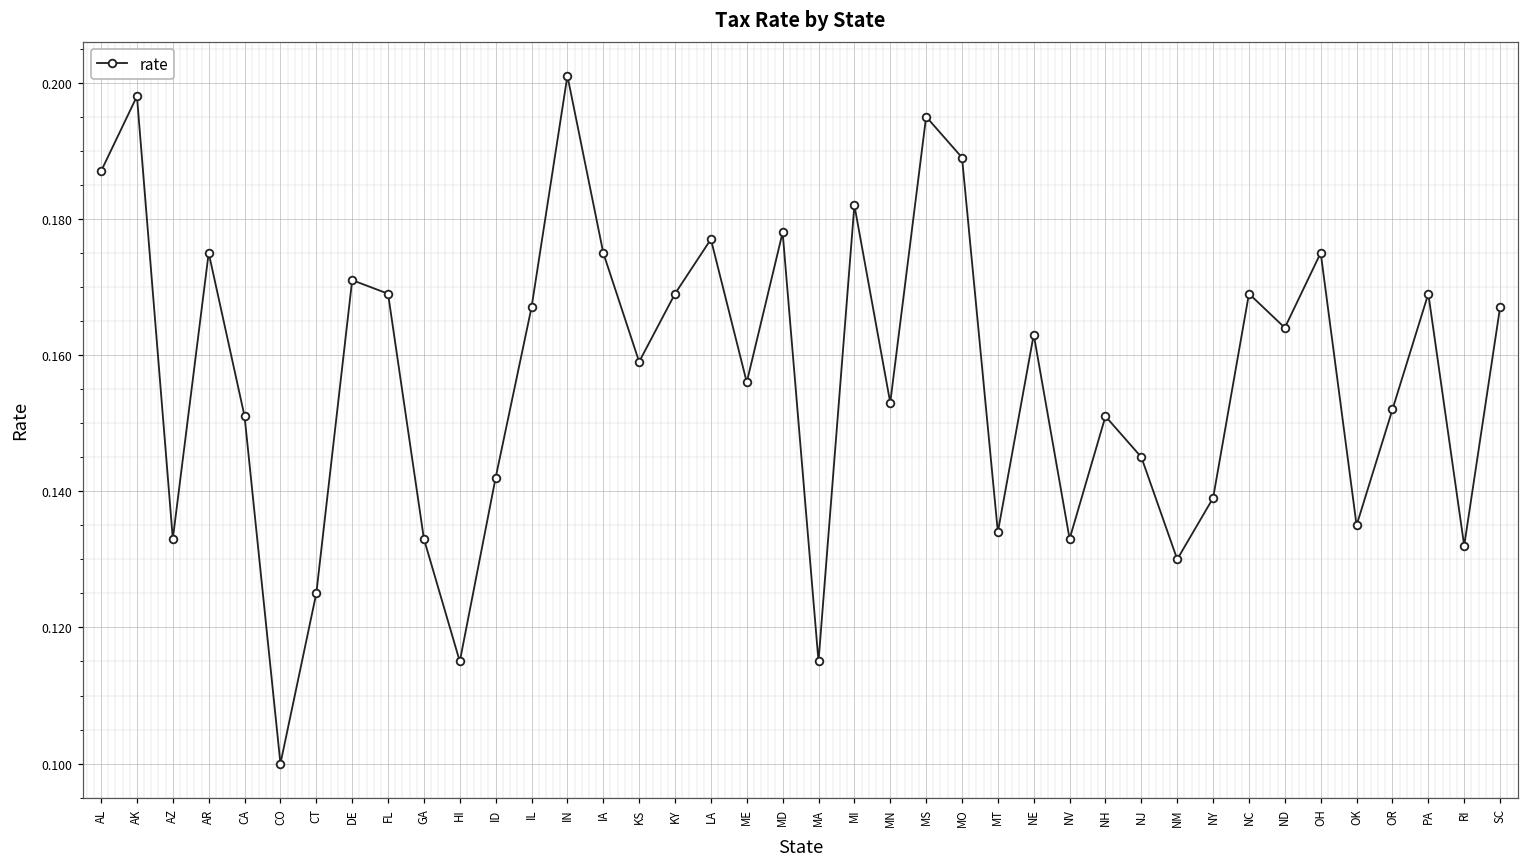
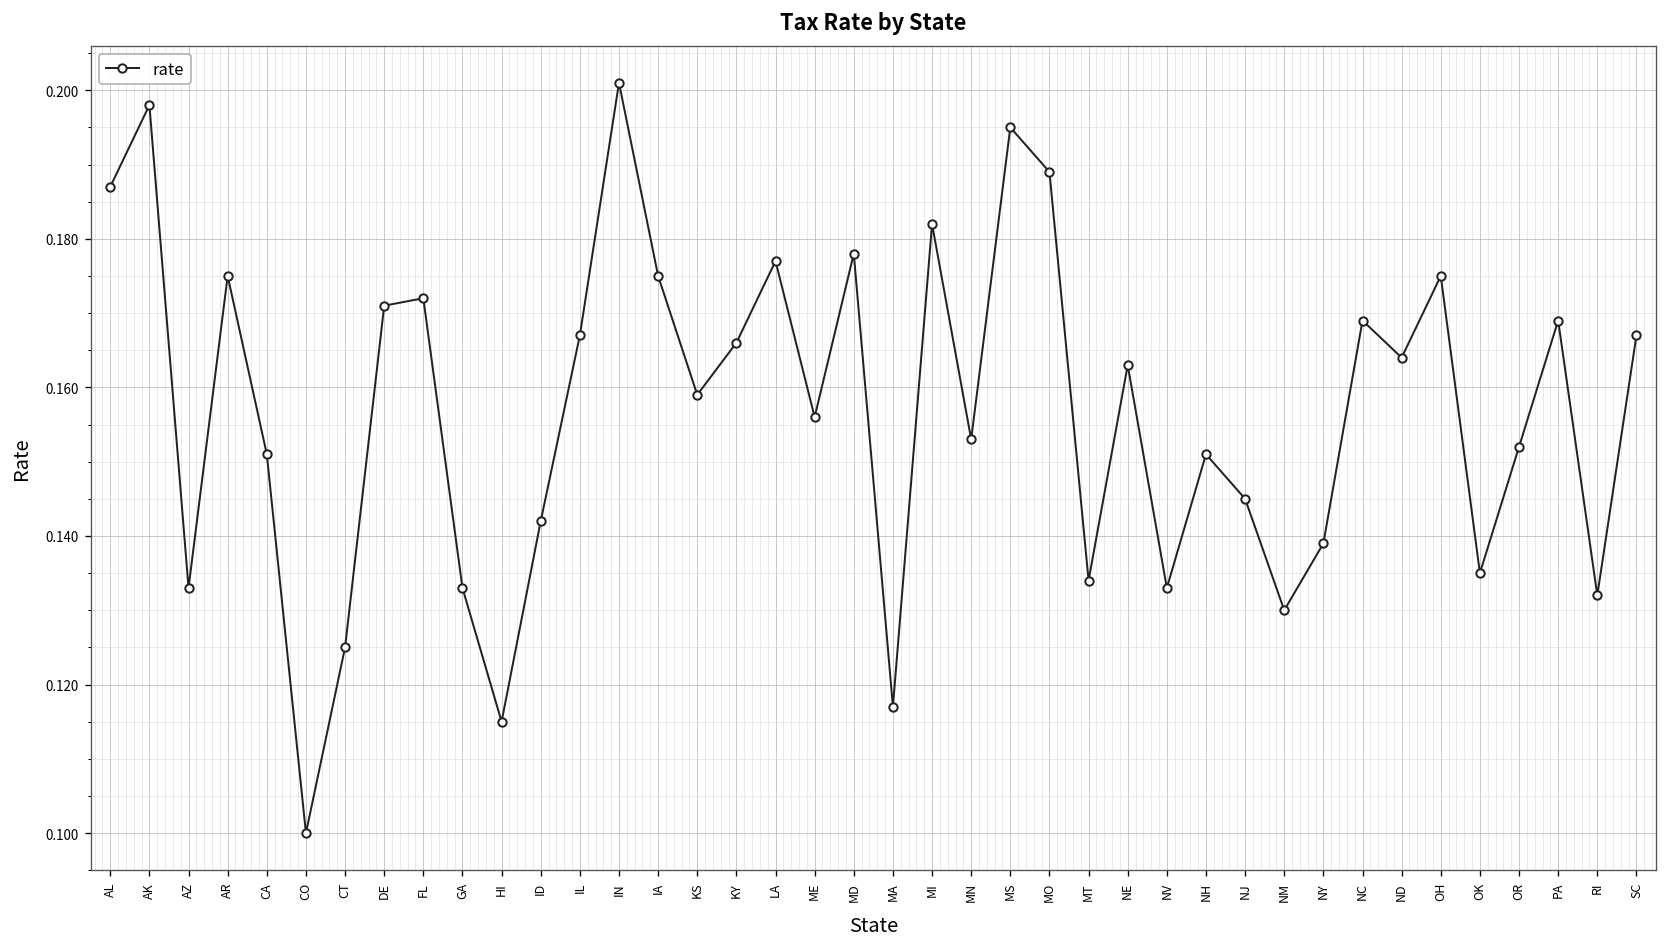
  {
    "AL": 0.187,
    "AK": 0.198,
    "AZ": 0.133,
    "AR": 0.175,
    "CA": 0.151,
    "CO": 0.100,
    "CT": 0.125,
    "DE": 0.171,
-   "FL": 0.169,
+   "FL": 0.172,
    "GA": 0.133,
    "HI": 0.115,
    "ID": 0.142,
    "IL": 0.167,
    "IN": 0.201,
    "IA": 0.175,
    "KS": 0.159,
-   "KY": 0.169,
+   "KY": 0.166,
    "LA": 0.177,
    "ME": 0.156,
    "MD": 0.178,
-   "MA": 0.115,
+   "MA": 0.117,
    "MI": 0.182,
    "MN": 0.153,
    "MS": 0.195,
    "MO": 0.189,
    "MT": 0.134,
    "NE": 0.163,
    "NV": 0.133,
    "NH": 0.151,
    "NJ": 0.145,
    "NM": 0.130,
    "NY": 0.139,
    "NC": 0.169,
    "ND": 0.164,
    "OH": 0.175,
    "OK": 0.135,
    "OR": 0.152,
    "PA": 0.169,
    "RI": 0.132,
    "SC": 0.167
  }
